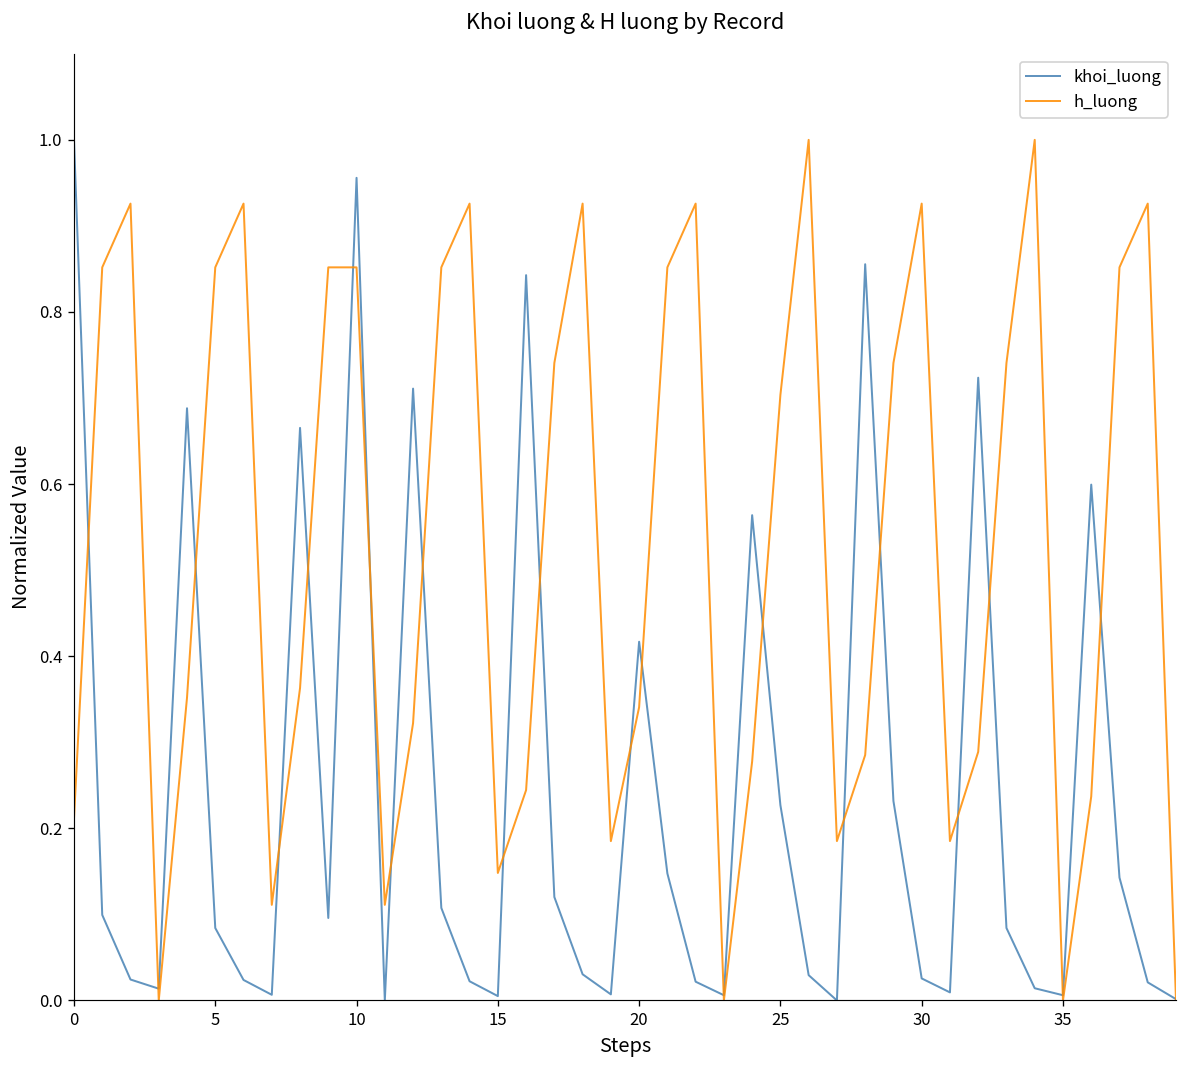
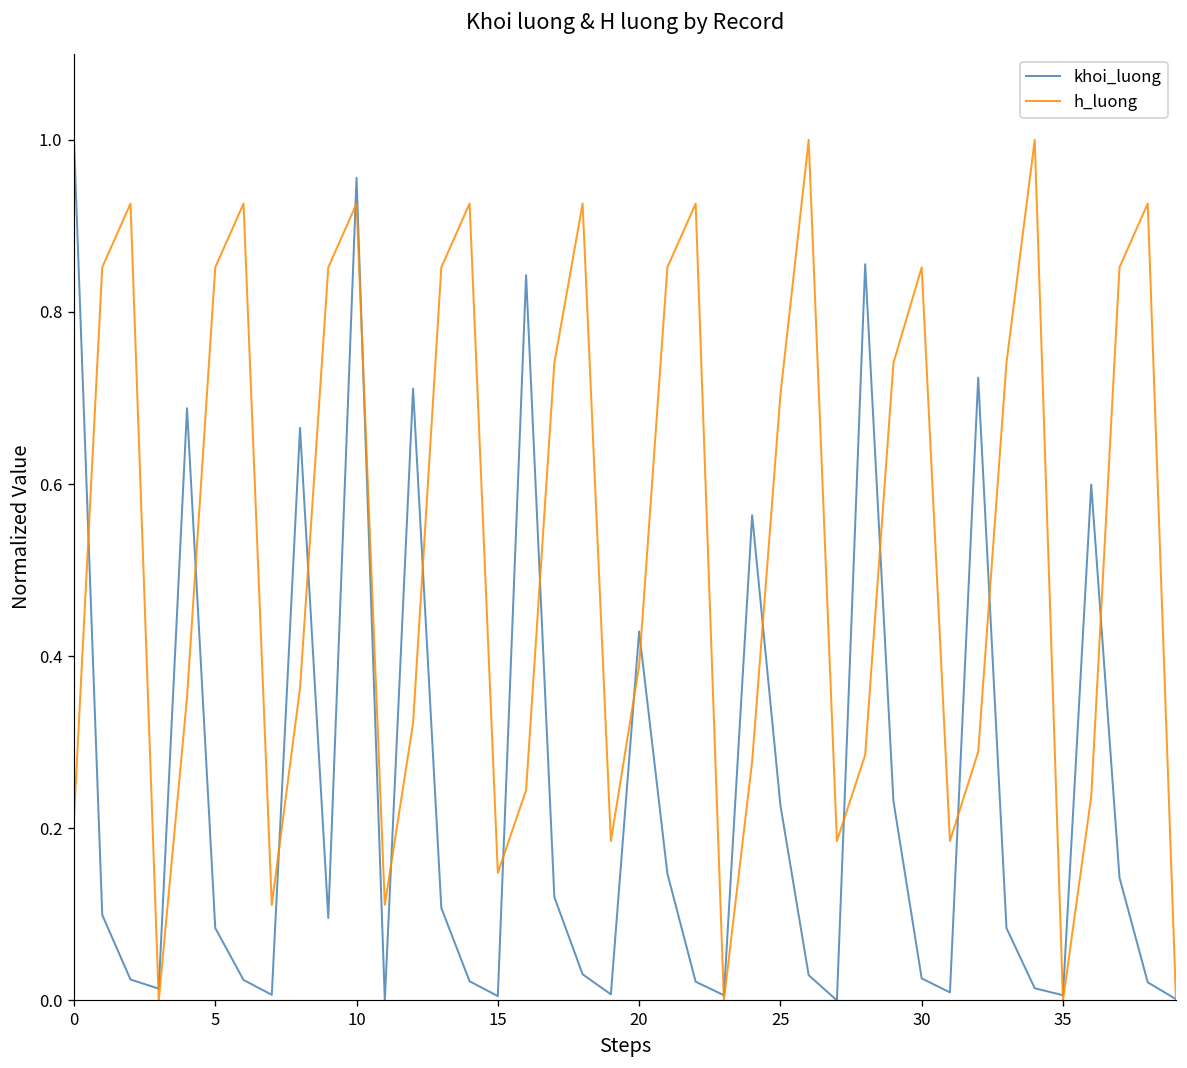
  {
    "khoi_luong": {
      "0": 1.00,
      "5": 0.08,
      "10": 0.96,
      "15": 0.01,
-     "20": 0.42,
+     "20": 0.43,
      "25": 0.23,
      "30": 0.03,
      "35": 0.01
    },
    "h_luong": {
      "0": 0.21,
      "5": 0.85,
-     "10": 0.85,
+     "10": 0.93,
      "15": 0.15,
-     "20": 0.34,
+     "20": 0.39,
      "25": 0.70,
-     "30": 0.93,
+     "30": 0.85,
      "35": 0.00
    }
  }
